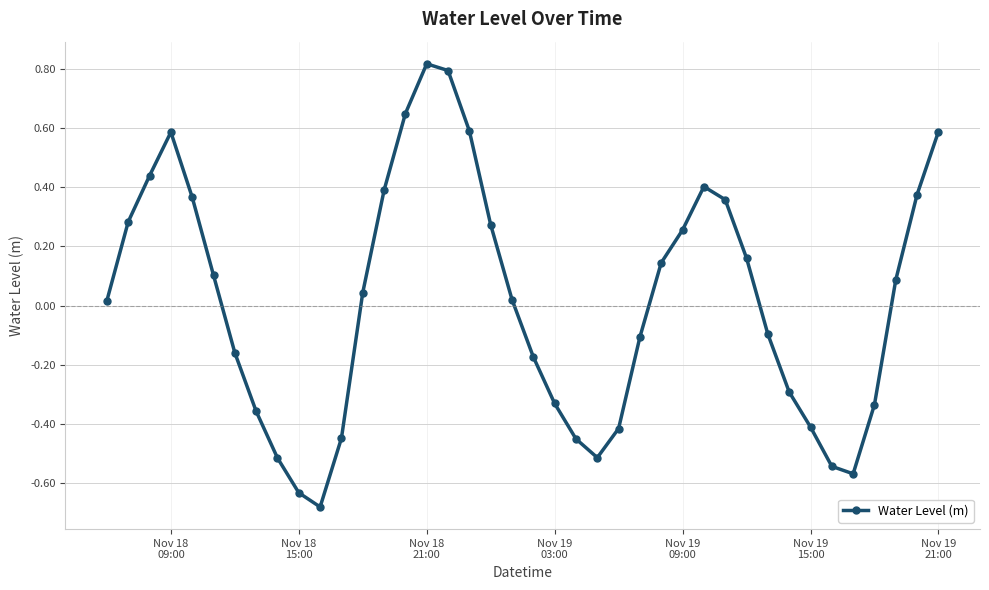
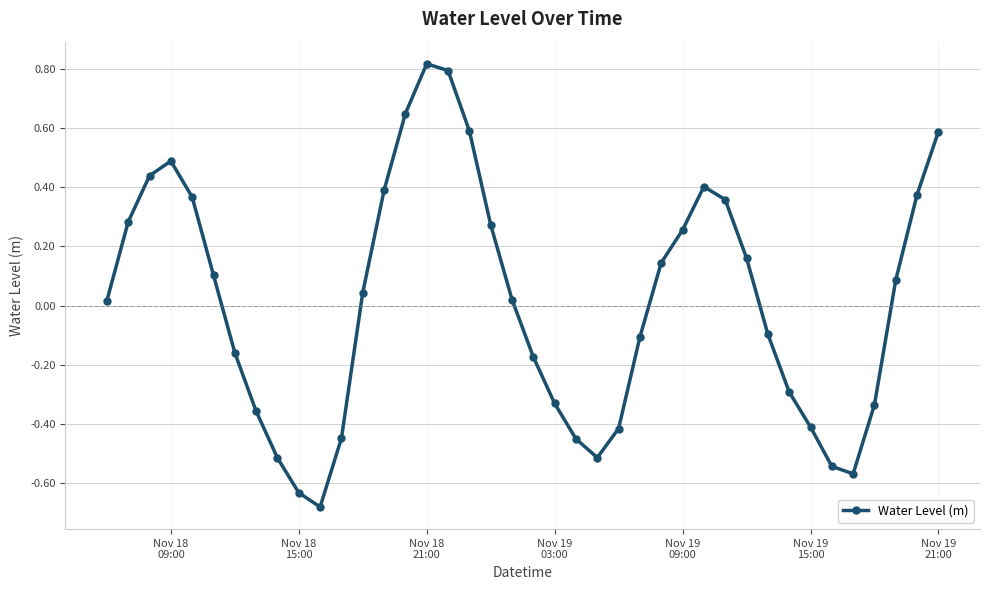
  {
-   "Nov 18 09:00": 0.59,
+   "Nov 18 09:00": 0.49,
    "Nov 18 15:00": -0.63,
    "Nov 18 21:00": 0.82,
    "Nov 19 03:00": -0.33,
    "Nov 19 09:00": 0.26,
    "Nov 19 15:00": -0.41,
    "Nov 19 21:00": 0.59
  }
